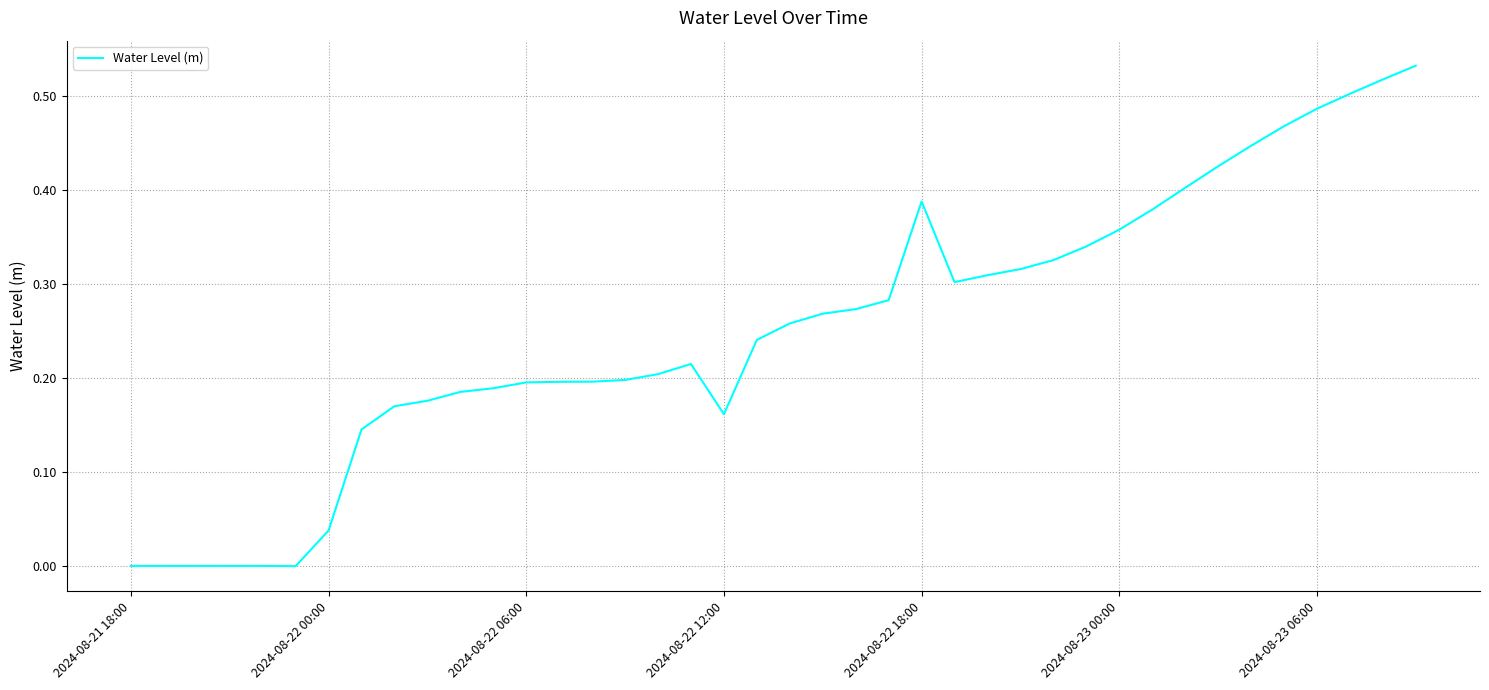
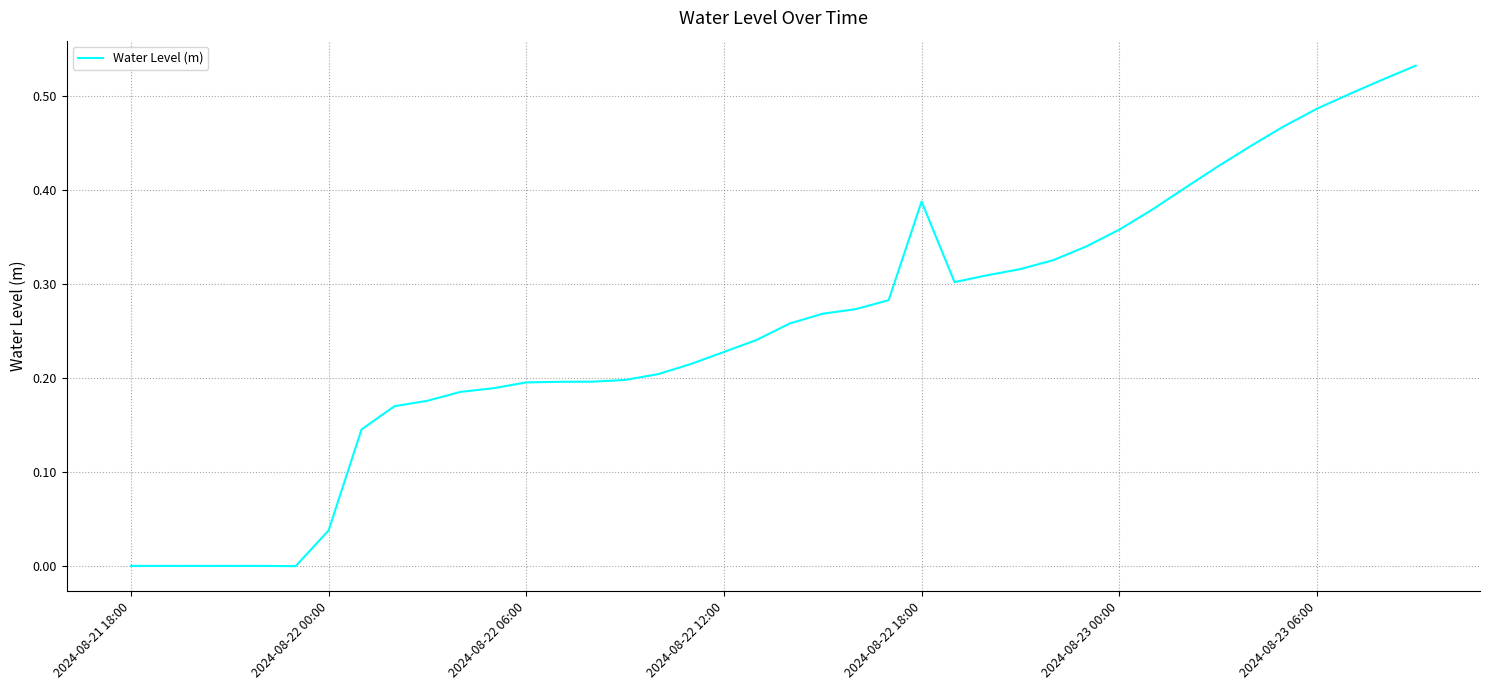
  {
    "2024-08-21 18:00": 0.00,
    "2024-08-22 00:00": 0.04,
    "2024-08-22 06:00": 0.20,
-   "2024-08-22 12:00": 0.16,
+   "2024-08-22 12:00": 0.23,
    "2024-08-22 18:00": 0.39,
    "2024-08-23 00:00": 0.36,
    "2024-08-23 06:00": 0.49
  }
